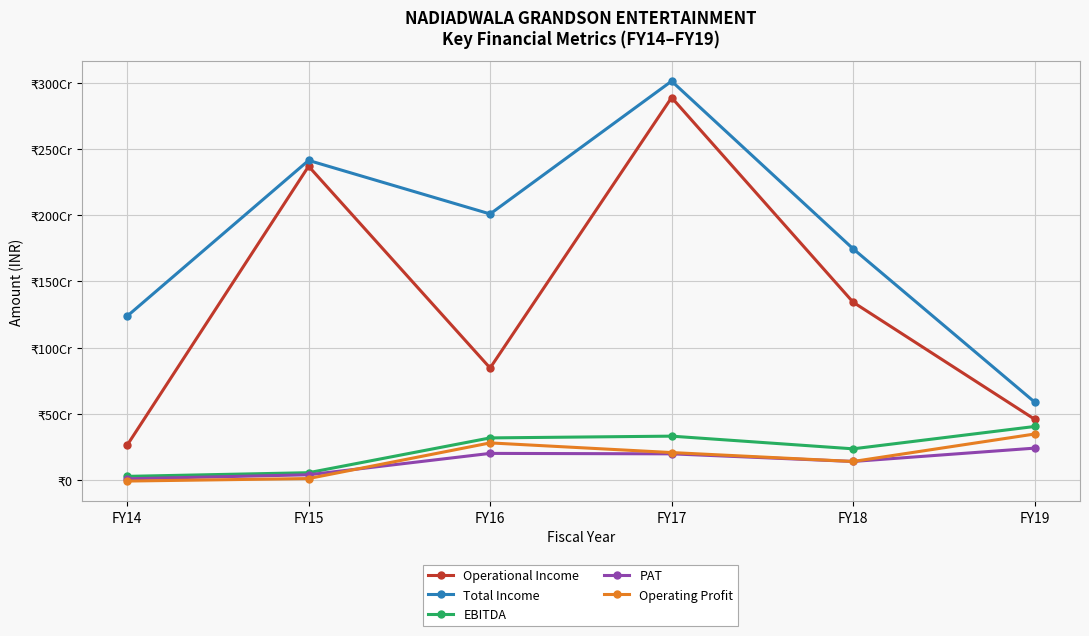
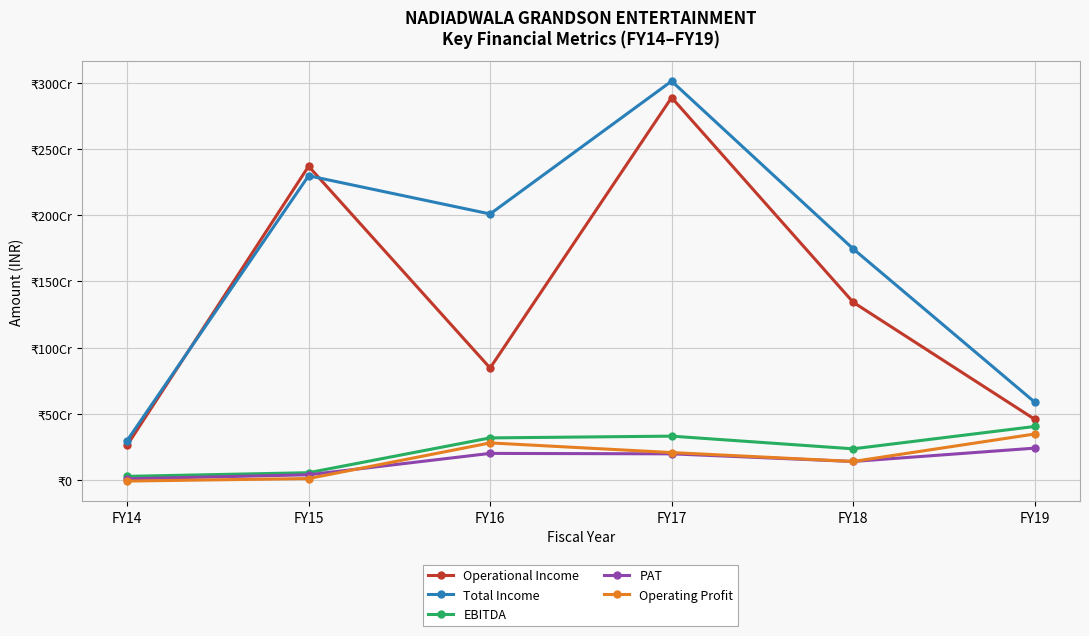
  {
    "Operational Income": {
      "FY14": "₹26Cr",
      "FY15": "₹237Cr",
      "FY16": "₹84Cr",
      "FY17": "₹289Cr",
      "FY18": "₹134Cr",
      "FY19": "₹46Cr"
    },
    "Total Income": {
-     "FY14": "₹124Cr",
-     "FY15": "₹241Cr",
+     "FY14": "₹30Cr",
+     "FY15": "₹230Cr",
      "FY16": "₹201Cr",
      "FY17": "₹301Cr",
      "FY18": "₹175Cr",
      "FY19": "₹59Cr"
    },
    "EBITDA": {
      "FY16": "₹32Cr",
      "FY17": "₹33Cr",
      "FY18": "₹23Cr",
      "FY19": "₹40Cr"
    },
    "PAT": {
      "FY16": "₹20Cr",
      "FY19": "₹24Cr"
    },
    "Operating Profit": {
      "FY15": "₹1Cr",
      "FY16": "₹28Cr",
      "FY19": "₹35Cr"
    }
  }
